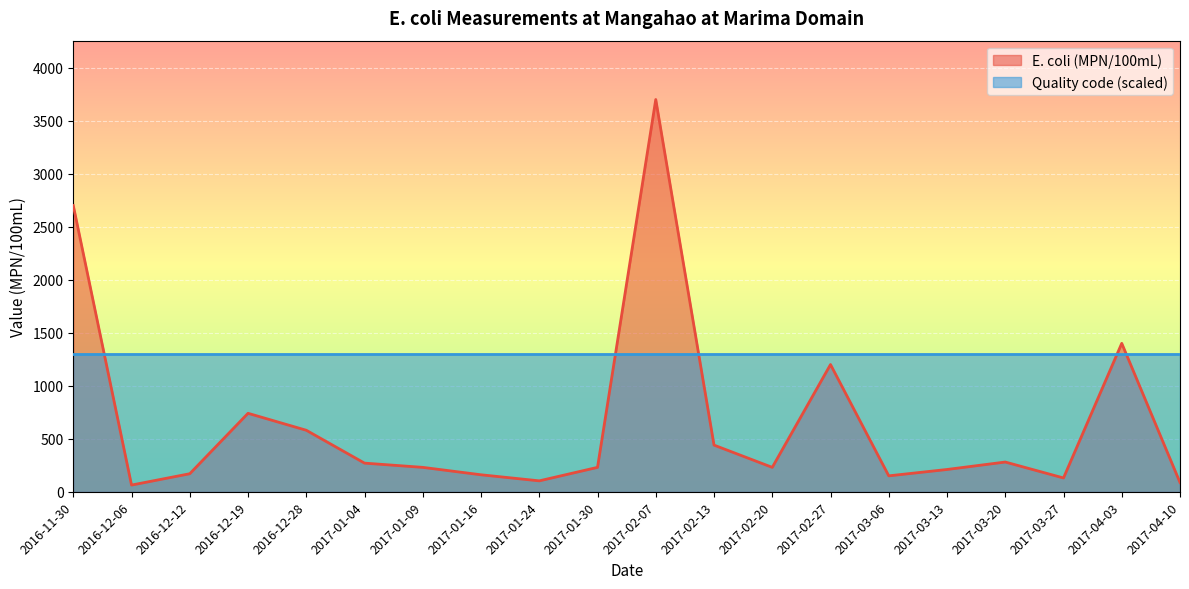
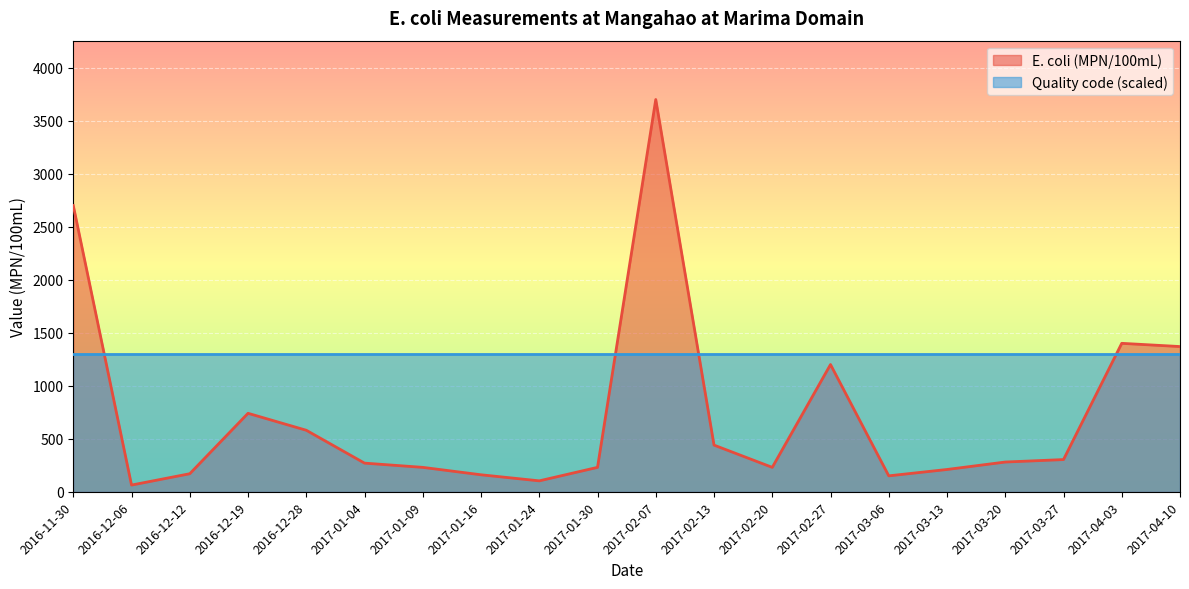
  {
    "E. coli (MPN/100mL)": {
      "2016-11-30": 2700,
      "2016-12-06": 60,
      "2016-12-12": 170,
      "2016-12-19": 740,
      "2016-12-28": 580,
      "2017-01-04": 270,
      "2017-01-09": 230,
      "2017-01-16": 160,
      "2017-01-24": 100,
      "2017-01-30": 230,
      "2017-02-07": 3700,
      "2017-02-13": 440,
      "2017-02-20": 230,
      "2017-02-27": 1200,
      "2017-03-06": 150,
      "2017-03-13": 210,
      "2017-03-20": 280,
-     "2017-03-27": 130,
+     "2017-03-27": 300,
      "2017-04-03": 1400,
-     "2017-04-10": 90
+     "2017-04-10": 1370
    },
    "Quality code (scaled)": {
      "2016-11-30": 1300,
      "2016-12-06": 1300,
      "2016-12-12": 1300,
      "2016-12-19": 1300,
      "2016-12-28": 1300,
      "2017-01-04": 1300,
      "2017-01-09": 1300,
      "2017-01-16": 1300,
      "2017-01-24": 1300,
      "2017-01-30": 1300,
      "2017-02-07": 1300,
      "2017-02-13": 1300,
      "2017-02-20": 1300,
      "2017-02-27": 1300,
      "2017-03-06": 1300,
      "2017-03-13": 1300,
      "2017-03-20": 1300,
      "2017-03-27": 1300,
      "2017-04-03": 1300,
      "2017-04-10": 1300
    }
  }
